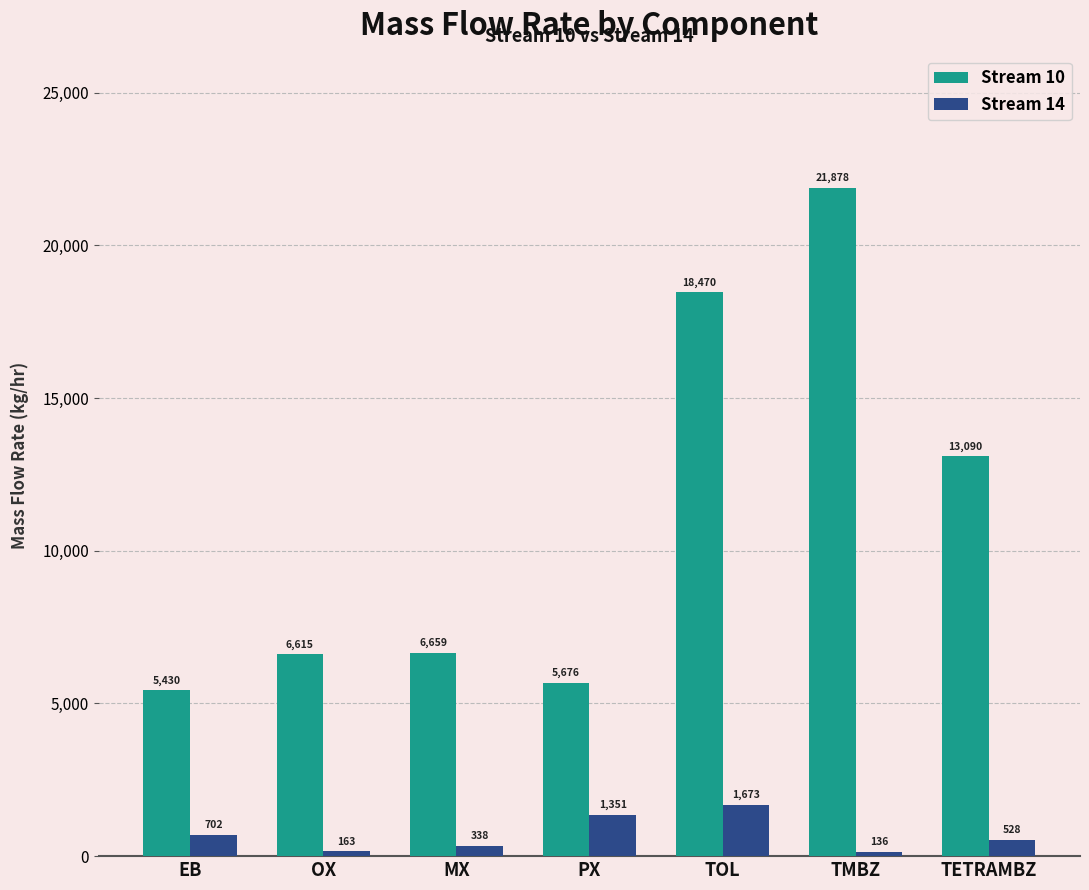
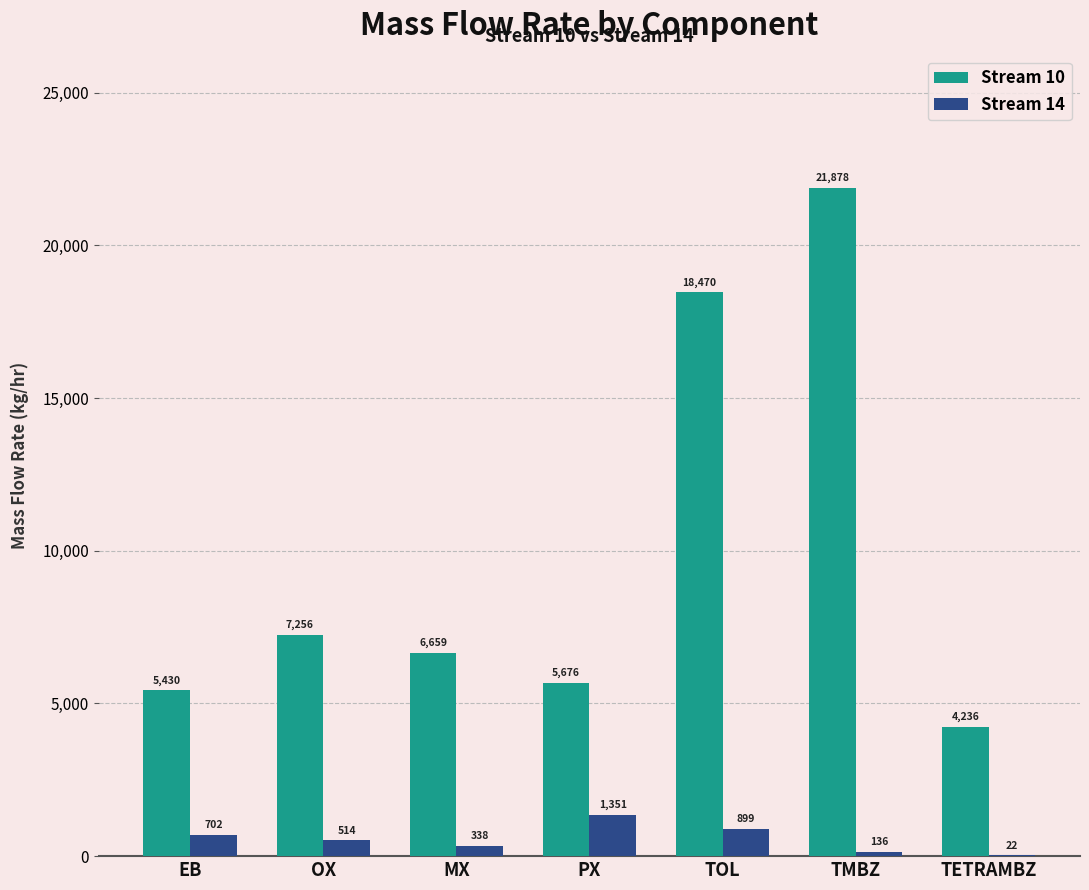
  {
    "Stream 10": {
      "EB": "5,430",
-     "OX": "6,615",
+     "OX": "7,256",
      "MX": "6,659",
      "PX": "5,676",
      "TOL": "18,470",
      "TMBZ": "21,878",
-     "TETRAMBZ": "13,090"
+     "TETRAMBZ": "4,236"
    },
    "Stream 14": {
      "EB": "702",
-     "OX": "163",
+     "OX": "514",
      "MX": "338",
      "PX": "1,351",
-     "TOL": "1,673",
+     "TOL": "899",
      "TMBZ": "136",
-     "TETRAMBZ": "528"
+     "TETRAMBZ": "22"
    }
  }
